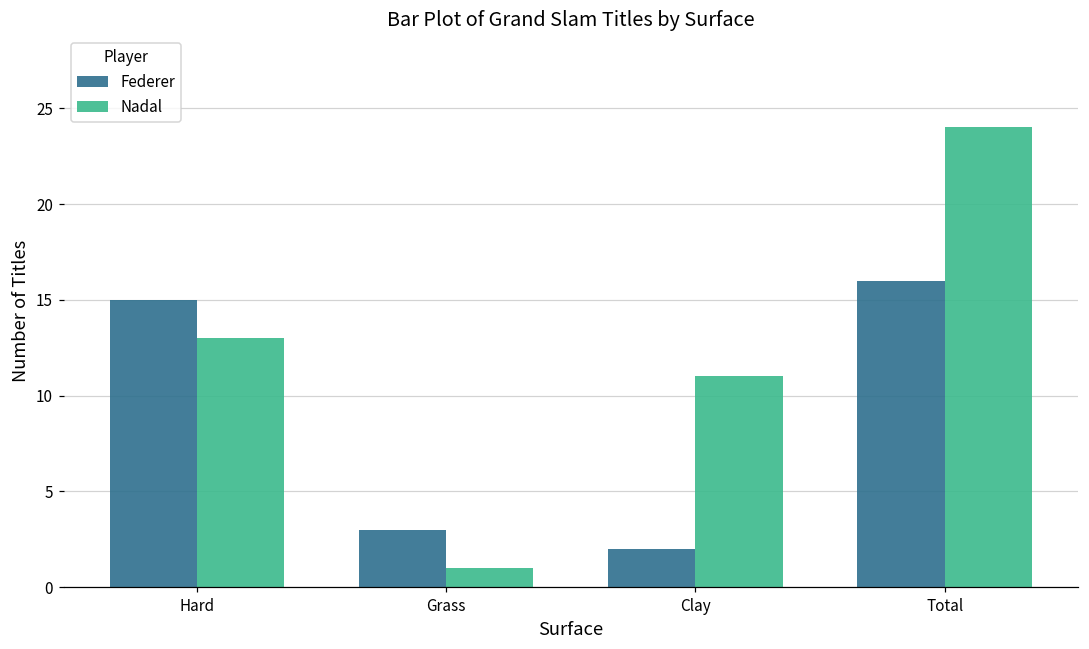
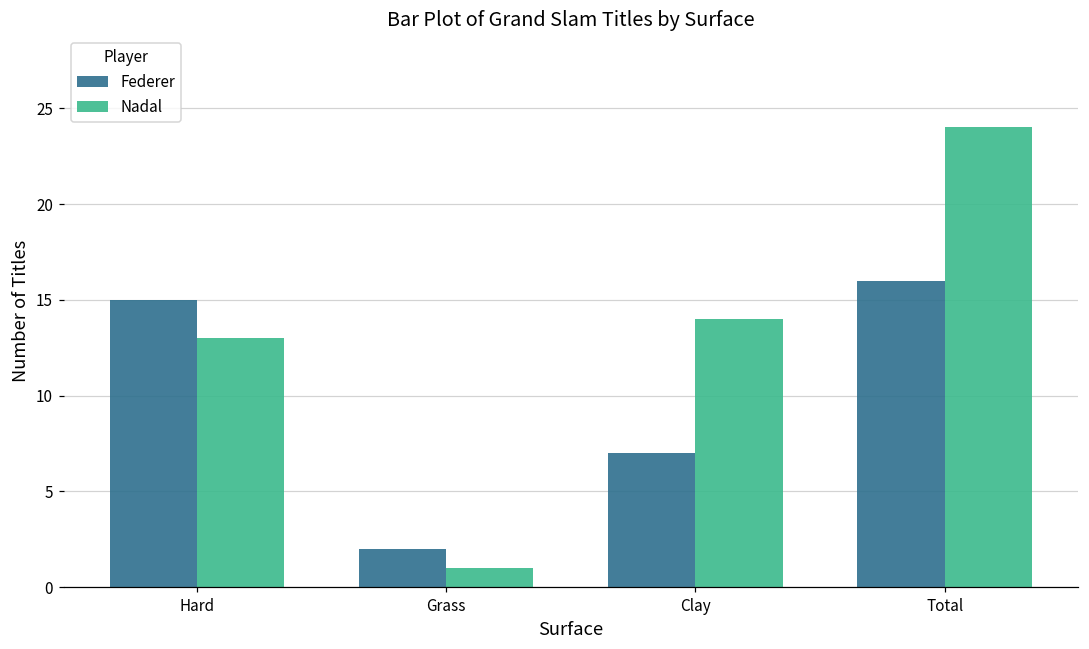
  {
    "Federer": {
      "Hard": 15,
-     "Grass": 3,
-     "Clay": 2,
+     "Grass": 2,
+     "Clay": 7,
      "Total": 16
    },
    "Nadal": {
      "Hard": 13,
      "Grass": 1,
-     "Clay": 11,
+     "Clay": 14,
      "Total": 24
    }
  }
